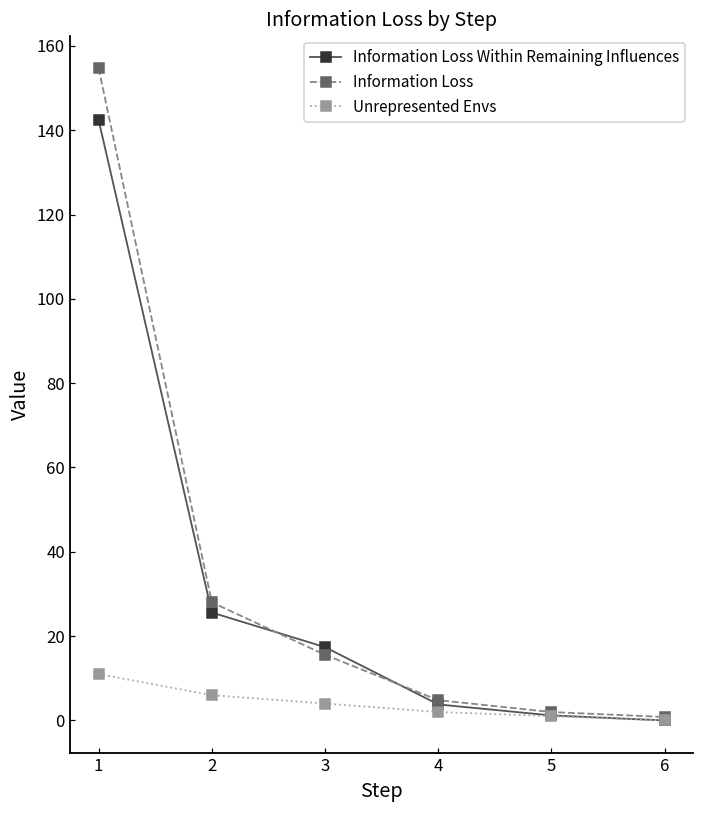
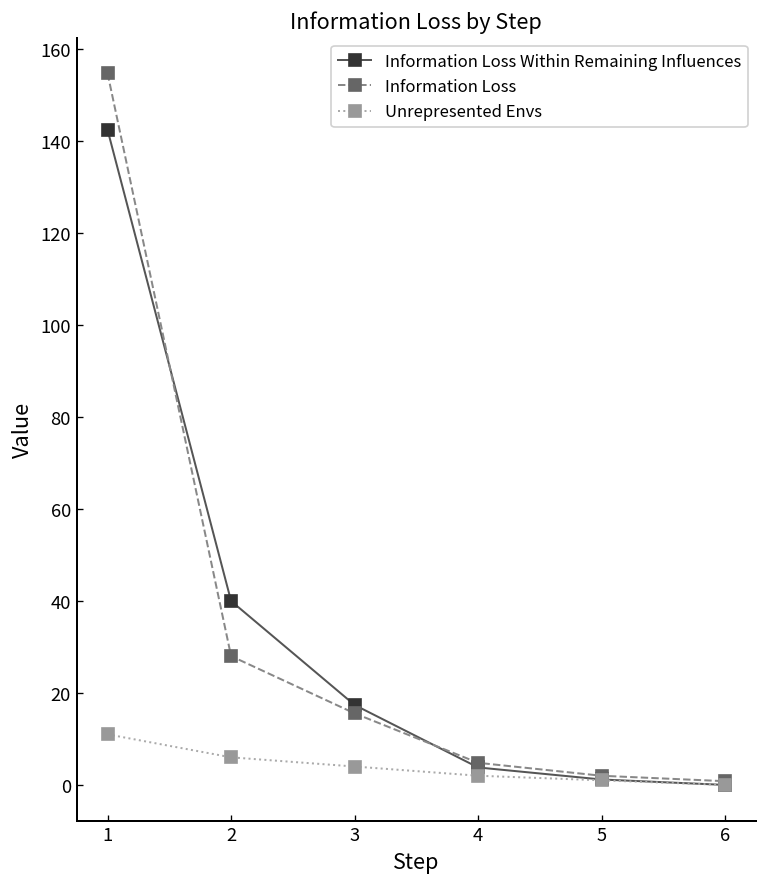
  {
    "Information Loss Within Remaining Influences": {
      "1": 142,
-     "2": 26,
+     "2": 40,
      "3": 17,
      "4": 4
    }
  }
